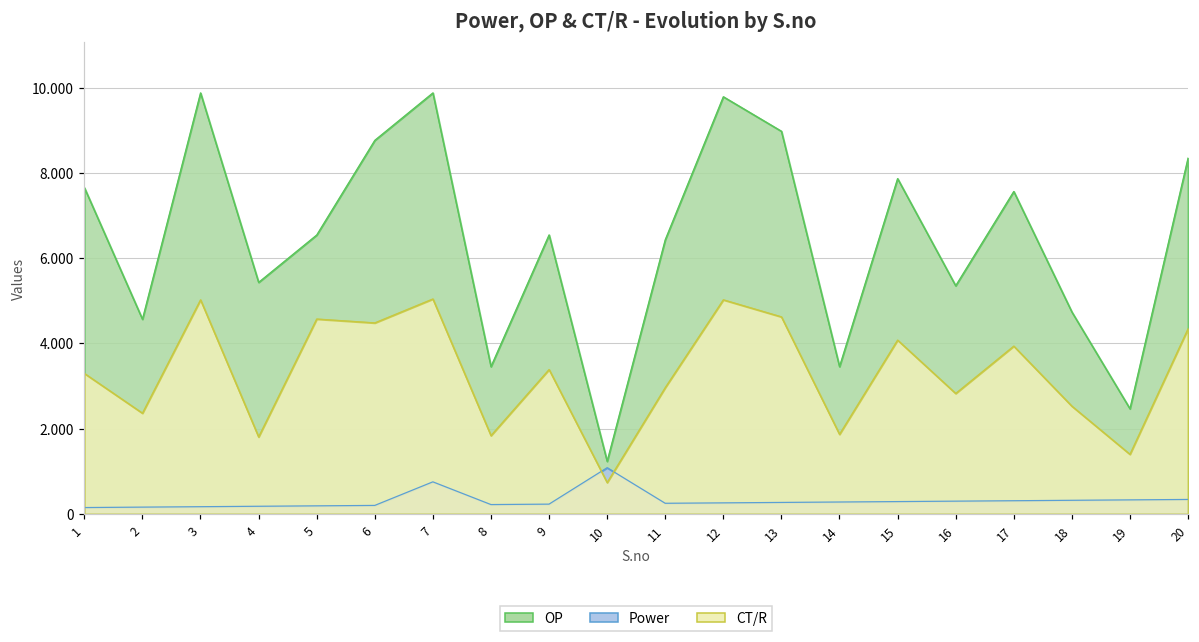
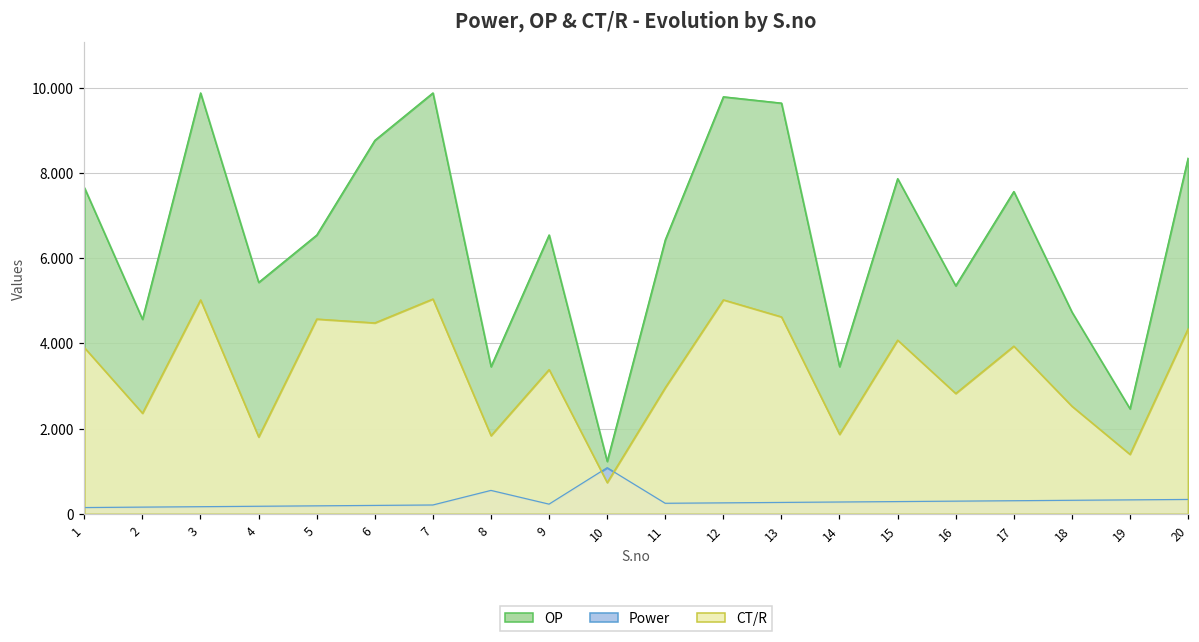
  {
    "OP": {
      "1": 7.7,
      "2": 4.6,
      "3": 9.9,
      "4": 5.4,
      "5": 6.5,
      "6": 8.8,
      "7": 9.9,
      "8": 3.5,
      "9": 6.5,
      "10": 1.2,
      "11": 6.4,
      "12": 9.8,
-     "13": 9.0,
+     "13": 9.6,
      "14": 3.5,
      "15": 7.9,
      "16": 5.4,
      "17": 7.6,
      "18": 4.7,
      "19": 2.5,
      "20": 8.3
    },
    "Power": {
      "1": 0.2,
      "2": 0.2,
      "3": 0.2,
      "4": 0.2,
      "5": 0.2,
      "6": 0.2,
-     "7": 0.8,
-     "8": 0.2,
+     "7": 0.2,
+     "8": 0.6,
      "9": 0.2,
      "10": 1.1,
      "11": 0.3,
      "12": 0.3,
      "13": 0.3,
      "14": 0.3,
      "15": 0.3,
      "16": 0.3,
      "17": 0.3,
      "18": 0.3,
      "19": 0.3,
      "20": 0.3
    },
    "CT/R": {
-     "1": 3.3,
+     "1": 3.9,
      "2": 2.4,
      "3": 5.0,
      "4": 1.8,
      "5": 4.6,
      "6": 4.5,
      "7": 5.0,
      "8": 1.8,
      "9": 3.4,
      "10": 0.7,
      "11": 3.0,
      "12": 5.0,
      "13": 4.6,
      "14": 1.9,
      "15": 4.1,
      "16": 2.8,
      "17": 3.9,
      "18": 2.5,
      "19": 1.4,
      "20": 4.3
    }
  }
